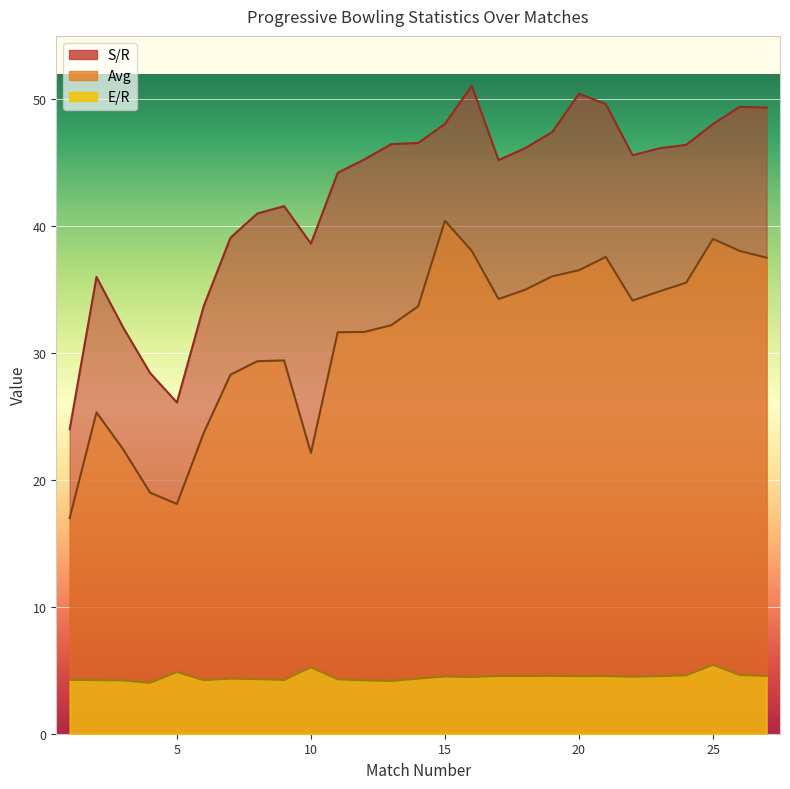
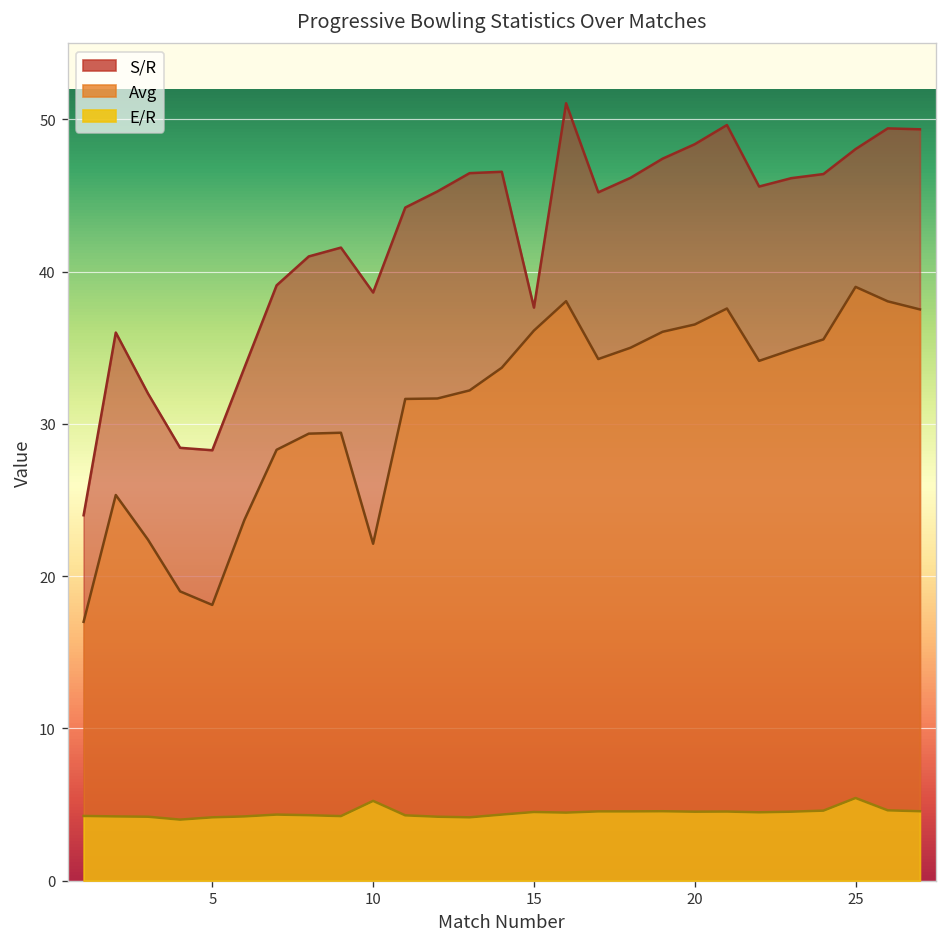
  {
    "S/R": {
-     "5": 26.1,
+     "5": 28.3,
      "10": 38.6,
-     "15": 48.1,
-     "20": 50.4,
+     "15": 37.6,
+     "20": 48.4,
      "25": 48.1
    },
    "Avg": {
      "5": 18.1,
      "10": 22.1,
-     "15": 40.4,
+     "15": 36.1,
      "20": 36.5,
      "25": 39.0
    },
    "E/R": {
-     "5": 4.9,
+     "5": 4.2,
      "10": 5.2,
      "15": 4.5,
      "20": 4.5,
      "25": 5.4
    }
  }
